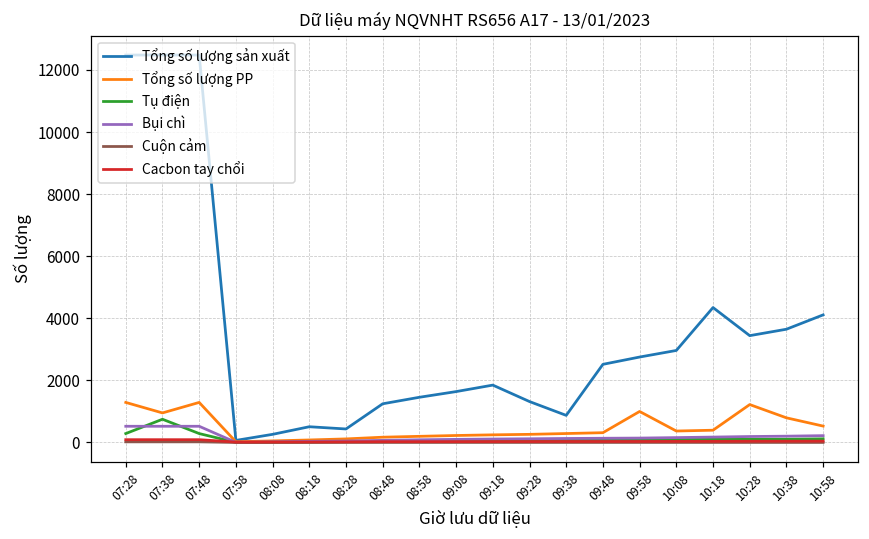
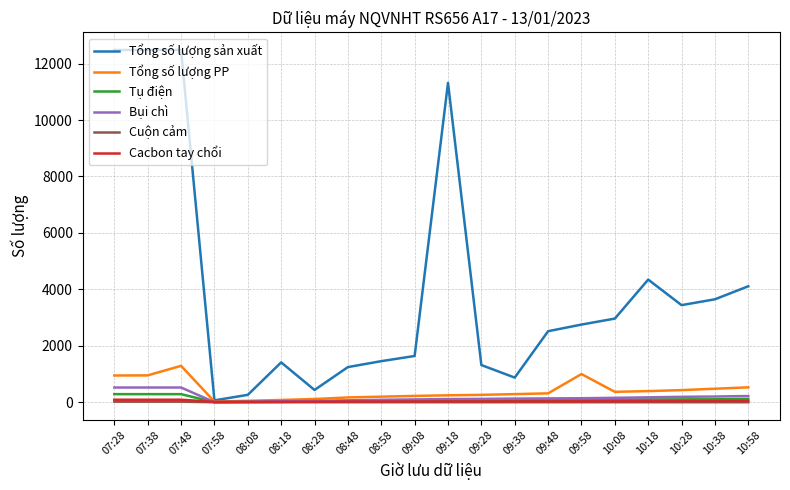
  {
    "Tổng số lượng sản xuất": {
      "08:08": 300,
-     "08:18": 500,
+     "08:18": 1400,
      "08:28": 400,
      "08:48": 1200,
      "08:58": 1500,
      "09:08": 1600,
-     "09:18": 1800,
+     "09:18": 11300,
      "09:28": 1300,
      "09:38": 900,
      "09:48": 2500,
      "09:58": 2800,
      "10:08": 3000,
      "10:18": 4300,
      "10:28": 3400,
      "10:38": 3600,
      "10:58": 4100
    },
    "Tổng số lượng PP": {
-     "07:28": 1300,
+     "07:28": 900,
      "07:38": 1000,
      "07:48": 1300,
      "08:48": 200,
      "08:58": 200,
      "09:08": 200,
      "09:18": 200,
      "09:28": 300,
      "09:38": 300,
      "09:48": 300,
      "09:58": 1000,
      "10:08": 400,
      "10:18": 400,
-     "10:28": 1200,
-     "10:38": 800,
+     "10:28": 400,
+     "10:38": 500,
      "10:58": 500
    },
    "Tụ điện": {
      "07:28": 300,
-     "07:38": 700,
+     "07:38": 300,
      "07:48": 300
    },
    "Bụi chì": {
      "07:28": 500,
      "07:38": 500,
      "07:48": 500,
      "10:28": 200,
      "10:38": 200,
      "10:58": 200
    }
  }
